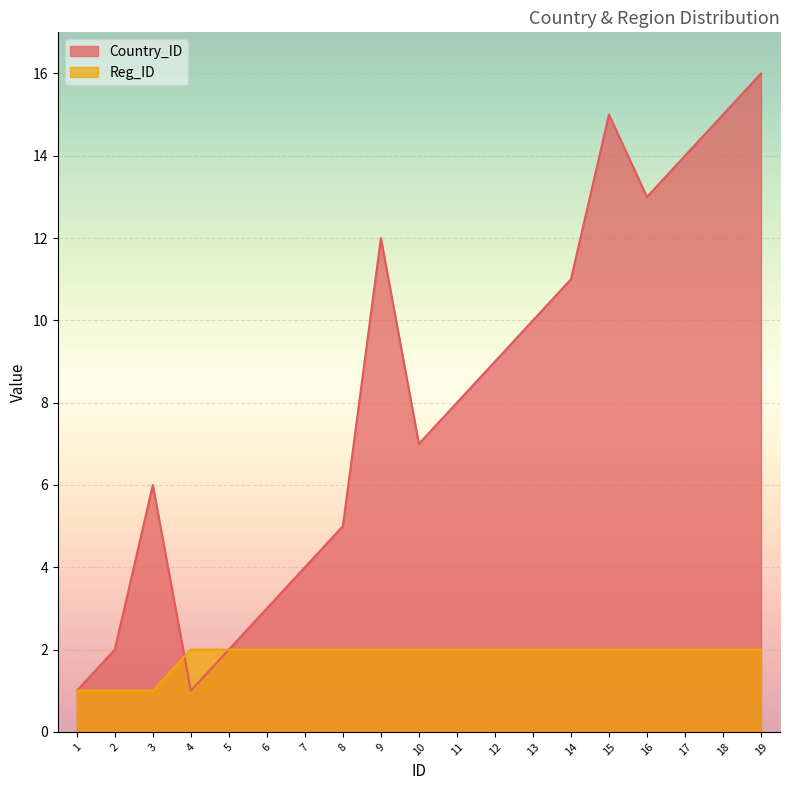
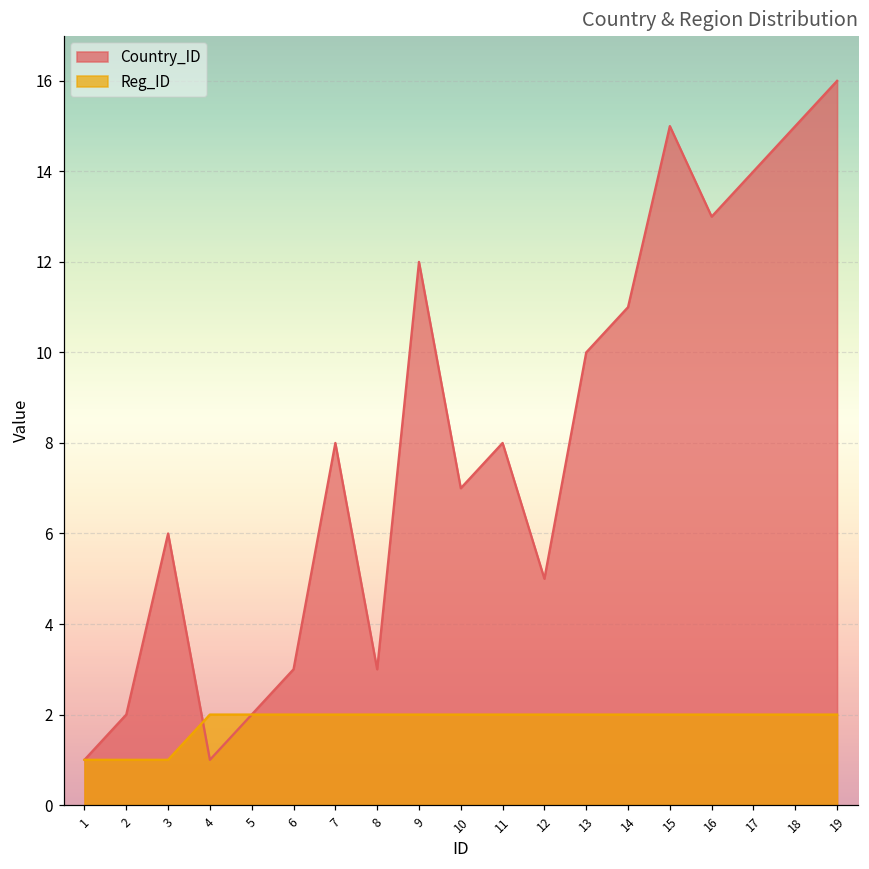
  {
    "Country_ID": {
      "2": 2,
      "3": 6,
      "4": 1,
      "6": 3,
-     "7": 4,
-     "8": 5,
+     "7": 8,
+     "8": 3,
      "9": 12,
      "10": 7,
      "11": 8,
-     "12": 9,
+     "12": 5,
      "13": 10,
      "14": 11,
      "15": 15,
      "16": 13,
      "17": 14,
      "18": 15,
      "19": 16
    },
    "Reg_ID": {
      "2": 1,
      "3": 1,
      "4": 2,
      "6": 2,
      "7": 2,
      "8": 2,
      "9": 2,
      "10": 2,
      "11": 2,
      "12": 2,
      "13": 2,
      "14": 2,
      "15": 2,
      "16": 2,
      "17": 2,
      "18": 2,
      "19": 2
    }
  }
